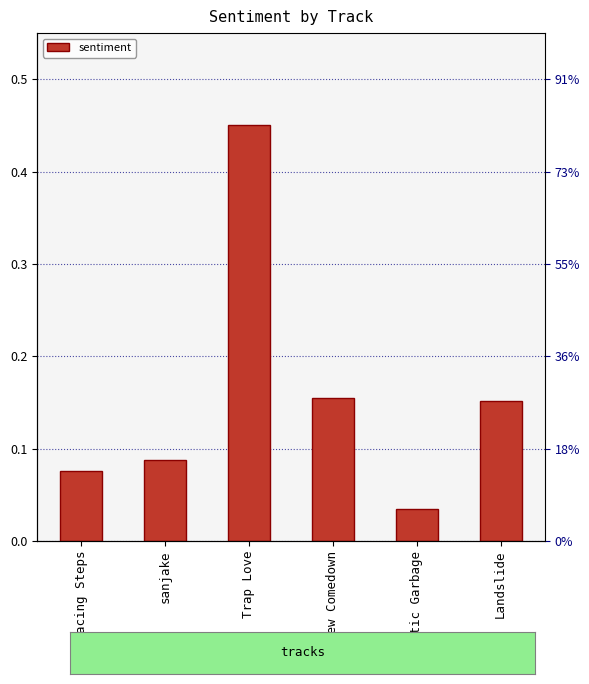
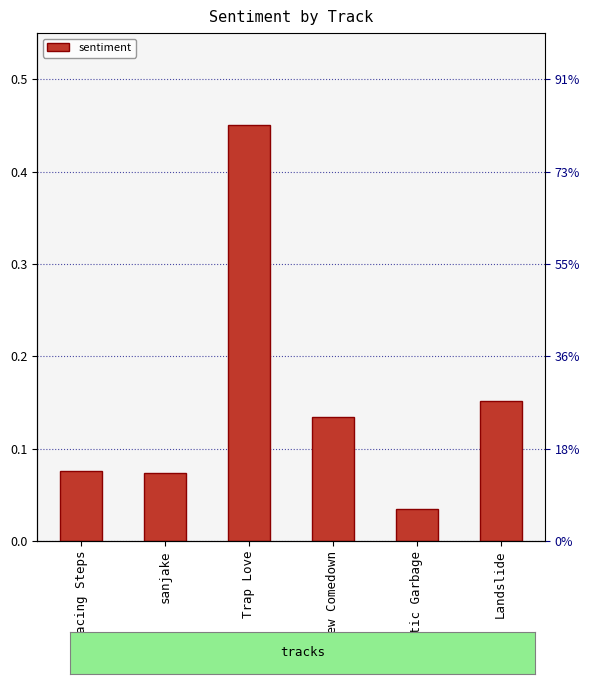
  {
    "Tracing Steps": 0.08,
-   "sanjake": 0.09,
+   "sanjake": 0.07,
    "Trap Love": 0.45,
-   "New Comedown": 0.15,
+   "New Comedown": 0.13,
    "Landslide": 0.15
  }
